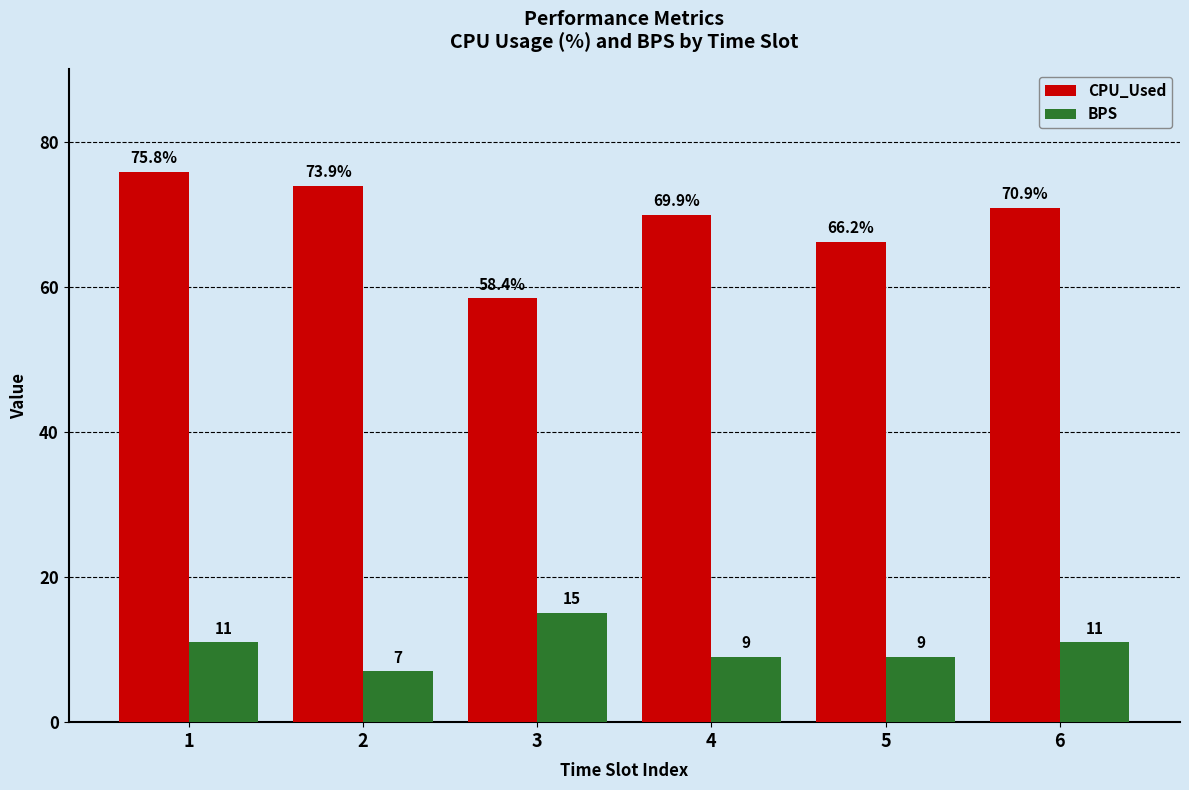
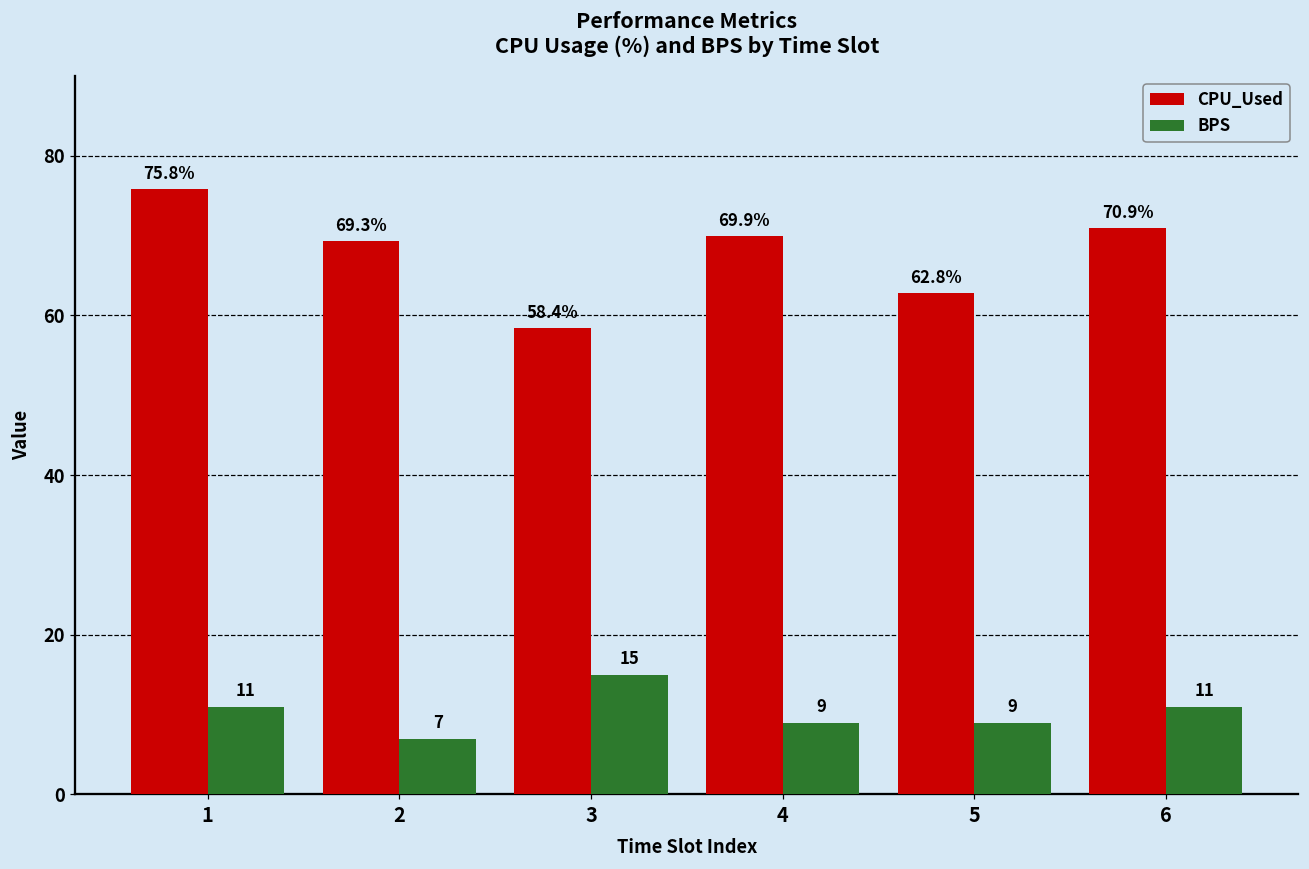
  {
    "CPU_Used": {
      "1": "75.8%",
-     "2": "73.9%",
+     "2": "69.3%",
      "3": "58.4%",
      "4": "69.9%",
-     "5": "66.2%",
+     "5": "62.8%",
      "6": "70.9%"
    },
    "BPS": {
      "1": "11",
      "2": "7",
      "3": "15",
      "4": "9",
      "5": "9",
      "6": "11"
    }
  }
